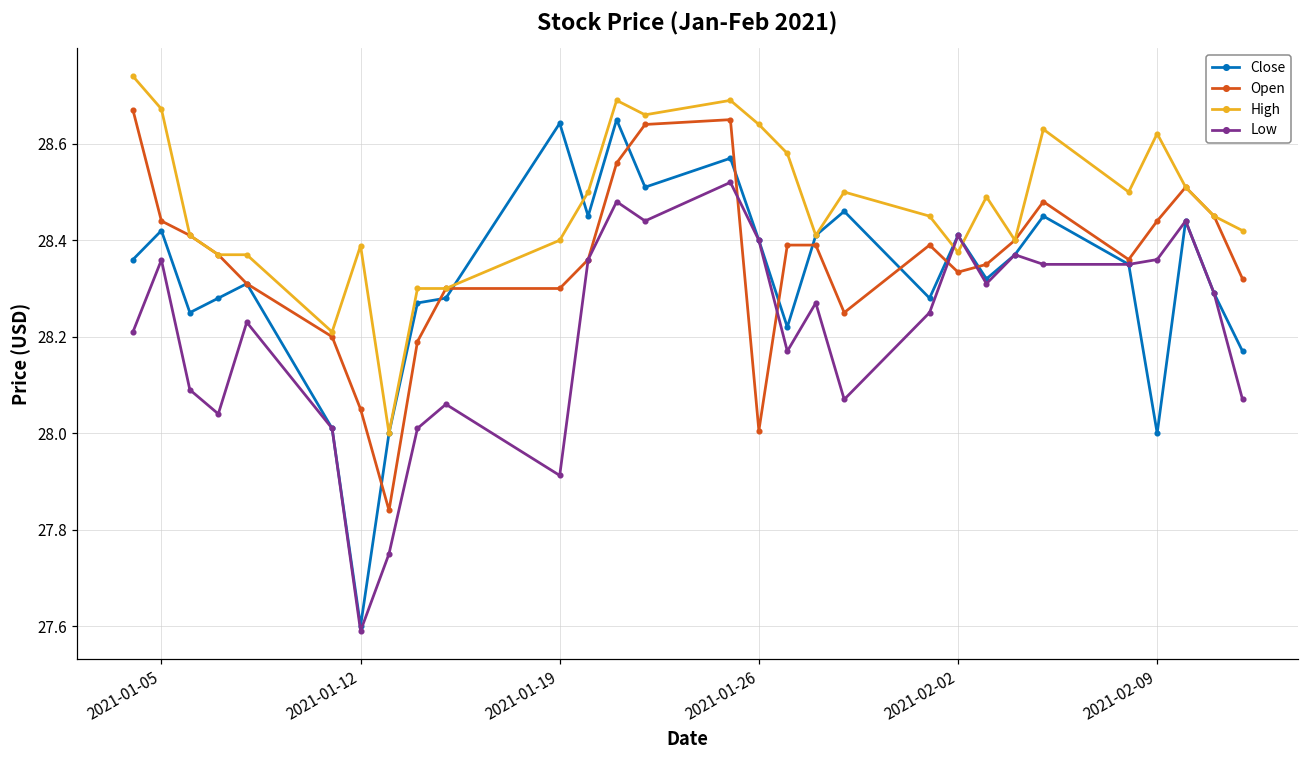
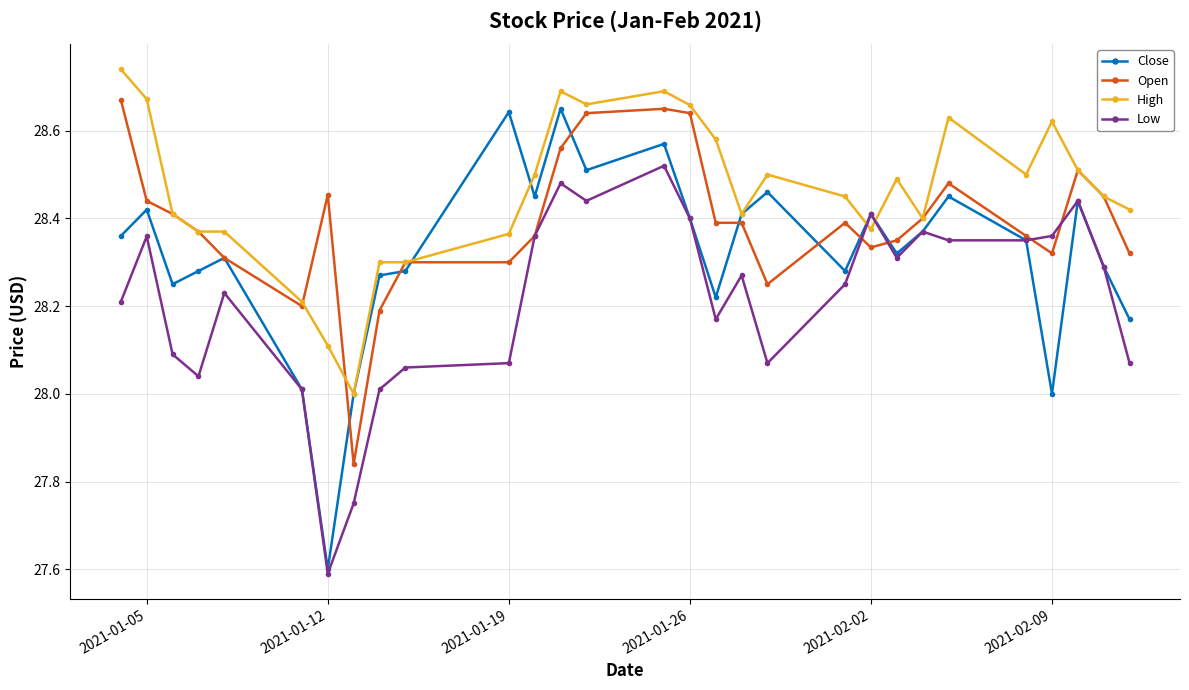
  {
    "Close": {
      "2021-01-05": 28.42,
      "2021-01-12": 27.60,
      "2021-01-19": 28.64,
      "2021-02-09": 28.00
    },
    "Open": {
      "2021-01-05": 28.44,
-     "2021-01-12": 28.05,
+     "2021-01-12": 28.45,
      "2021-01-19": 28.30,
-     "2021-01-26": 28.01,
+     "2021-01-26": 28.64,
      "2021-02-02": 28.33,
-     "2021-02-09": 28.44
+     "2021-02-09": 28.32
    },
    "High": {
      "2021-01-05": 28.67,
-     "2021-01-12": 28.39,
-     "2021-01-19": 28.40,
-     "2021-01-26": 28.64,
+     "2021-01-12": 28.11,
+     "2021-01-19": 28.36,
+     "2021-01-26": 28.66,
      "2021-02-02": 28.38,
      "2021-02-09": 28.62
    },
    "Low": {
      "2021-01-05": 28.36,
      "2021-01-12": 27.59,
-     "2021-01-19": 27.91,
+     "2021-01-19": 28.07,
      "2021-02-09": 28.36
    }
  }
